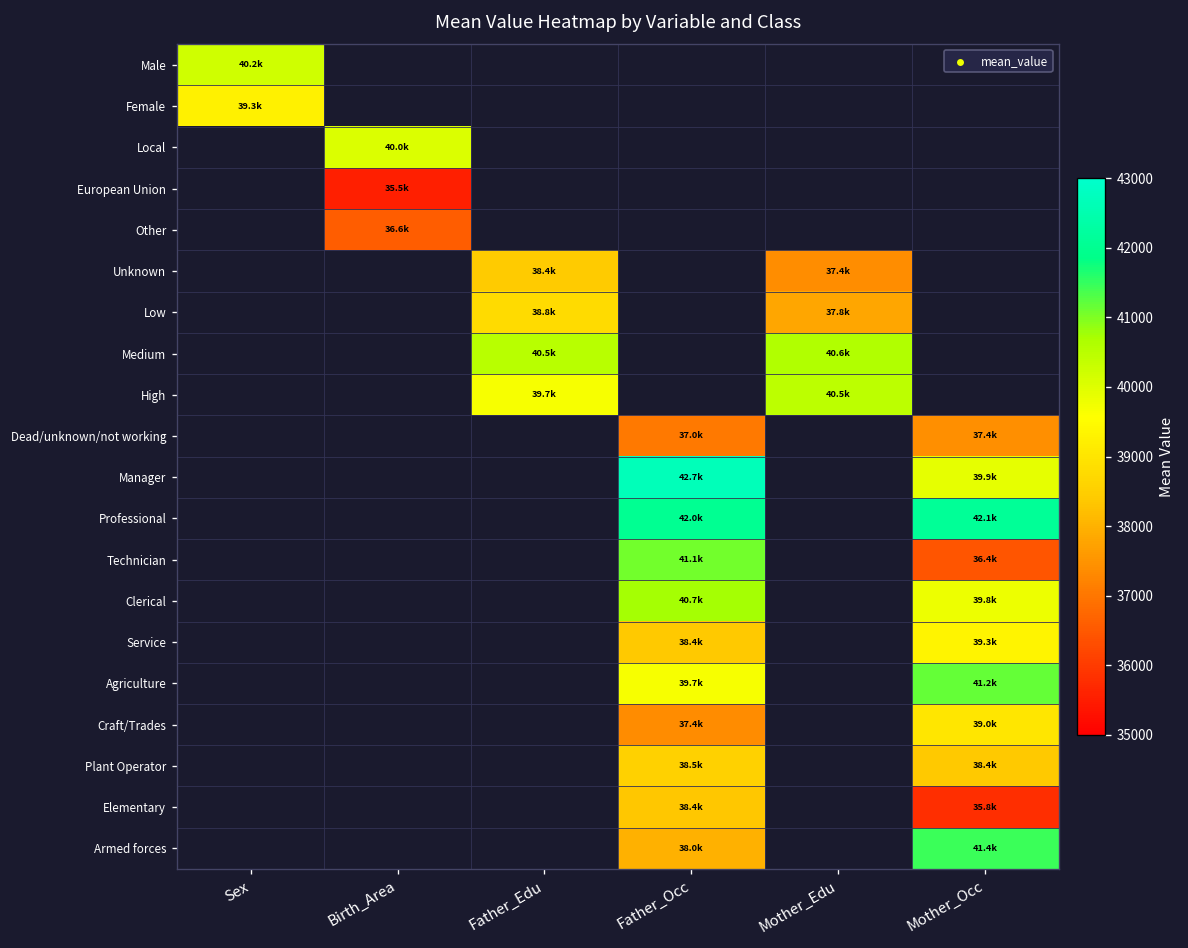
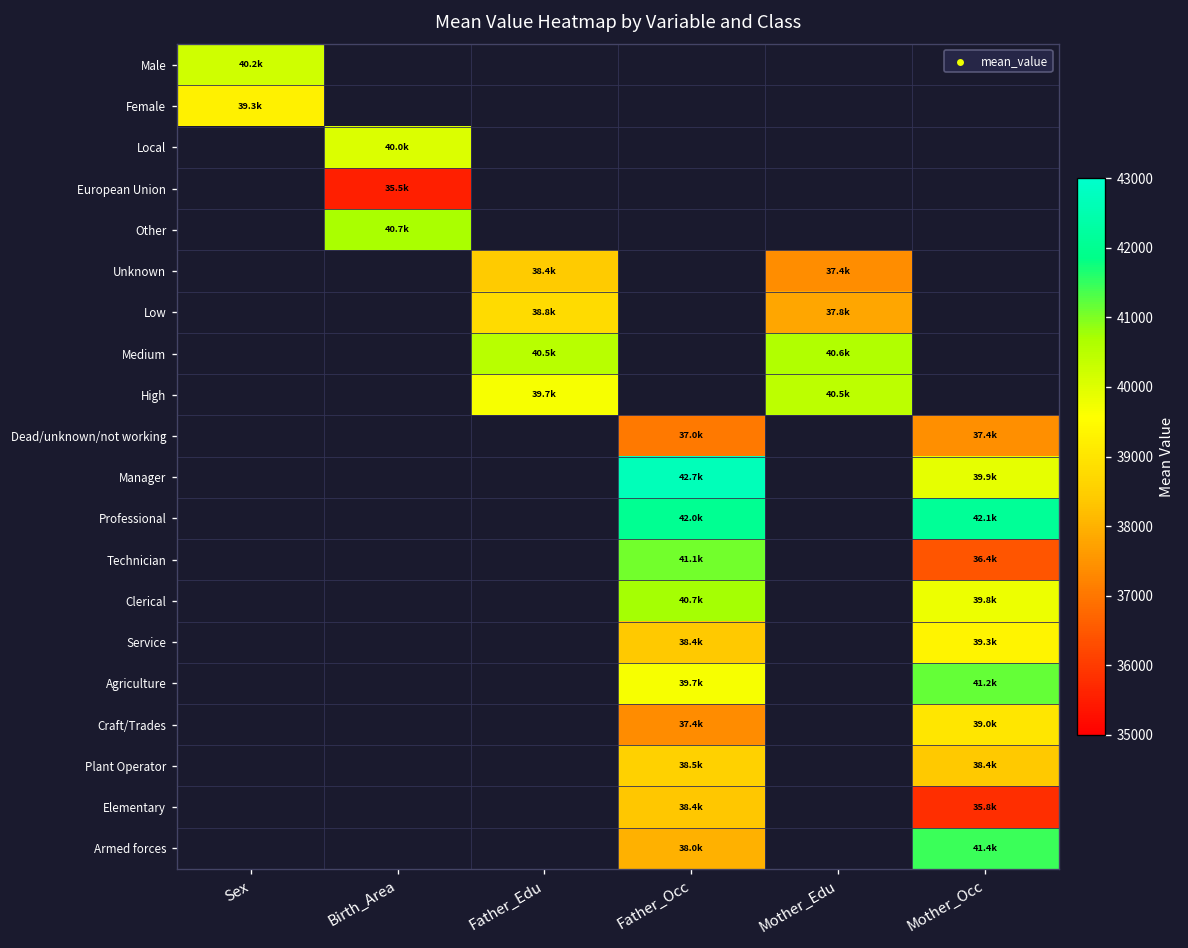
  {
    "Male": {
      "Sex": "40.2k"
    },
    "Female": {
      "Sex": "39.3k"
    },
    "Local": {
      "Birth_Area": "40.0k"
    },
    "European Union": {
      "Birth_Area": "35.5k"
    },
    "Other": {
-     "Birth_Area": "36.6k"
+     "Birth_Area": "40.7k"
    },
    "Unknown": {
      "Father_Edu": "38.4k",
      "Mother_Edu": "37.4k"
    },
    "Low": {
      "Father_Edu": "38.8k",
      "Mother_Edu": "37.8k"
    },
    "Medium": {
      "Father_Edu": "40.5k",
      "Mother_Edu": "40.6k"
    },
    "High": {
      "Father_Edu": "39.7k",
      "Mother_Edu": "40.5k"
    },
    "Dead/unknown/not working": {
      "Father_Occ": "37.0k",
      "Mother_Occ": "37.4k"
    },
    "Manager": {
      "Father_Occ": "42.7k",
      "Mother_Occ": "39.9k"
    },
    "Professional": {
      "Father_Occ": "42.0k",
      "Mother_Occ": "42.1k"
    },
    "Technician": {
      "Father_Occ": "41.1k",
      "Mother_Occ": "36.4k"
    },
    "Clerical": {
      "Father_Occ": "40.7k",
      "Mother_Occ": "39.8k"
    },
    "Service": {
      "Father_Occ": "38.4k",
      "Mother_Occ": "39.3k"
    },
    "Agriculture": {
      "Father_Occ": "39.7k",
      "Mother_Occ": "41.2k"
    },
    "Craft/Trades": {
      "Father_Occ": "37.4k",
      "Mother_Occ": "39.0k"
    },
    "Plant Operator": {
      "Father_Occ": "38.5k",
      "Mother_Occ": "38.4k"
    },
    "Elementary": {
      "Father_Occ": "38.4k",
      "Mother_Occ": "35.8k"
    },
    "Armed forces": {
      "Father_Occ": "38.0k",
      "Mother_Occ": "41.4k"
    }
  }
